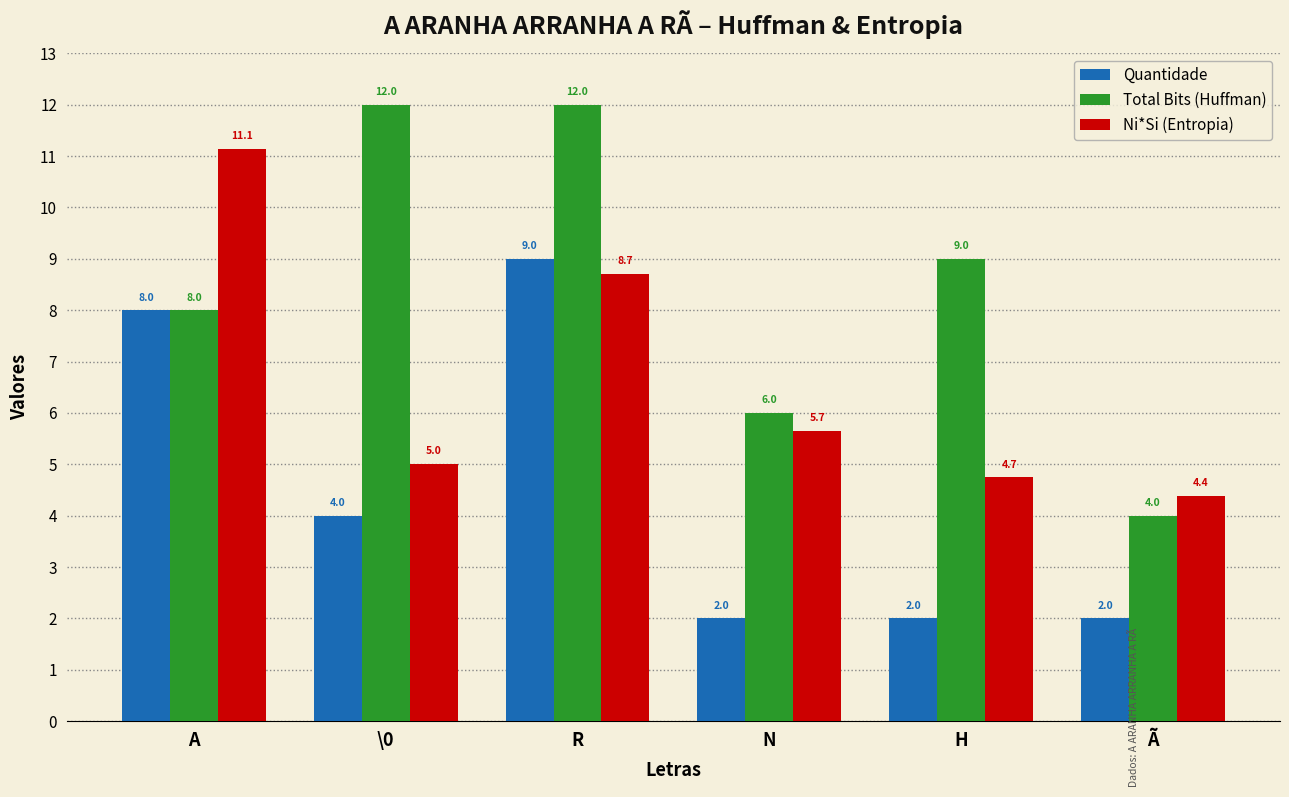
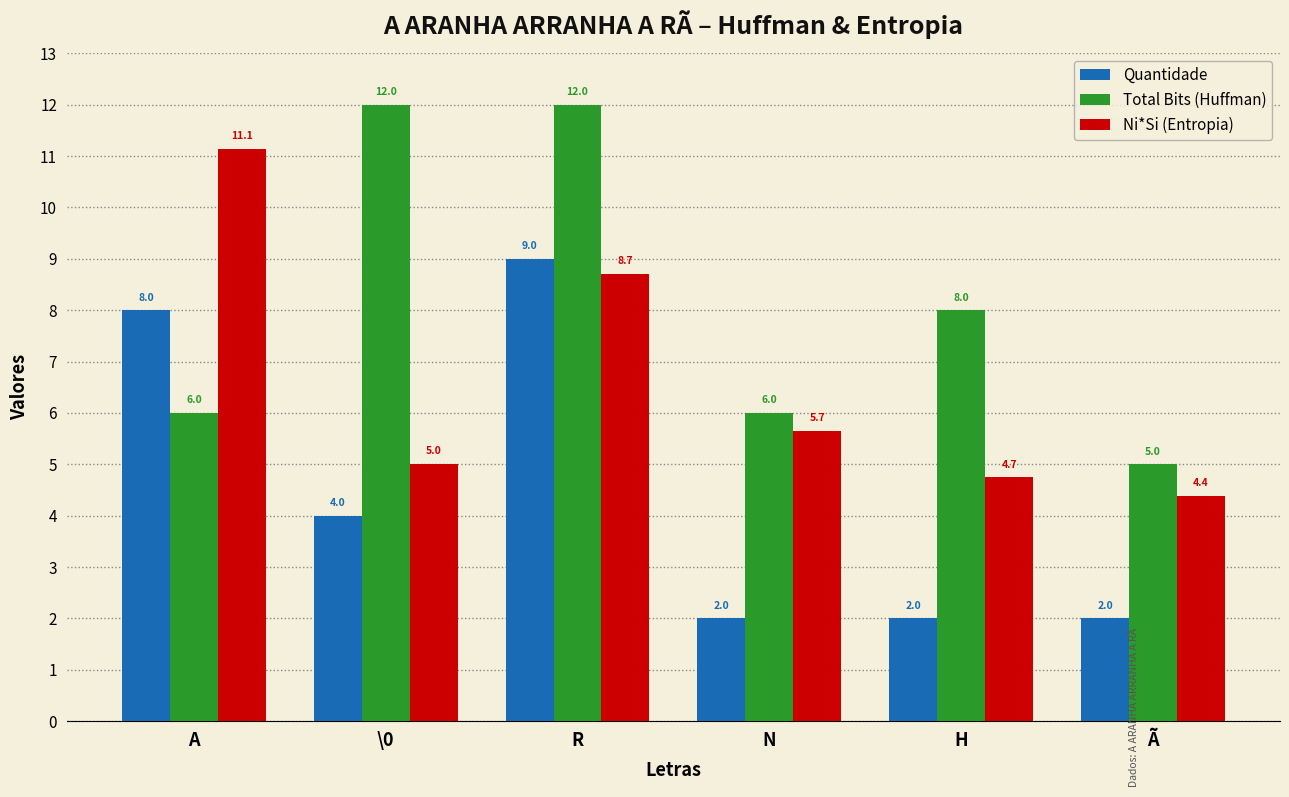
  {
    "Quantidade": {
      "A": 8.0,
      "\\0": 4.0,
      "R": 9.0,
      "N": 2.0,
      "H": 2.0,
      "Ã": 2.0
    },
    "Total Bits (Huffman)": {
-     "A": 8.0,
+     "A": 6.0,
      "\\0": 12.0,
      "R": 12.0,
      "N": 6.0,
-     "H": 9.0,
-     "Ã": 4.0
+     "H": 8.0,
+     "Ã": 5.0
    },
    "Ni*Si (Entropia)": {
      "A": 11.1,
      "\\0": 5.0,
      "R": 8.7,
      "N": 5.7,
      "H": 4.7,
      "Ã": 4.4
    }
  }
